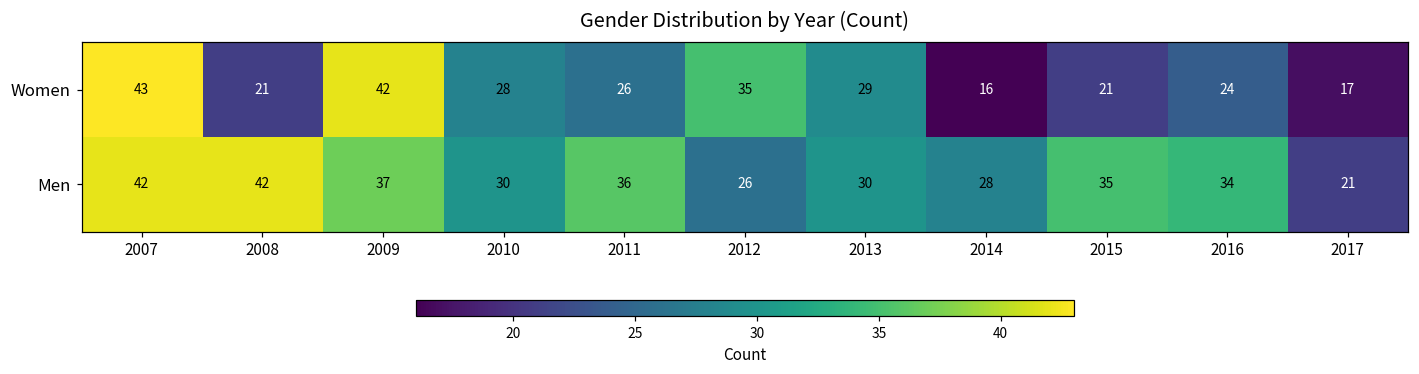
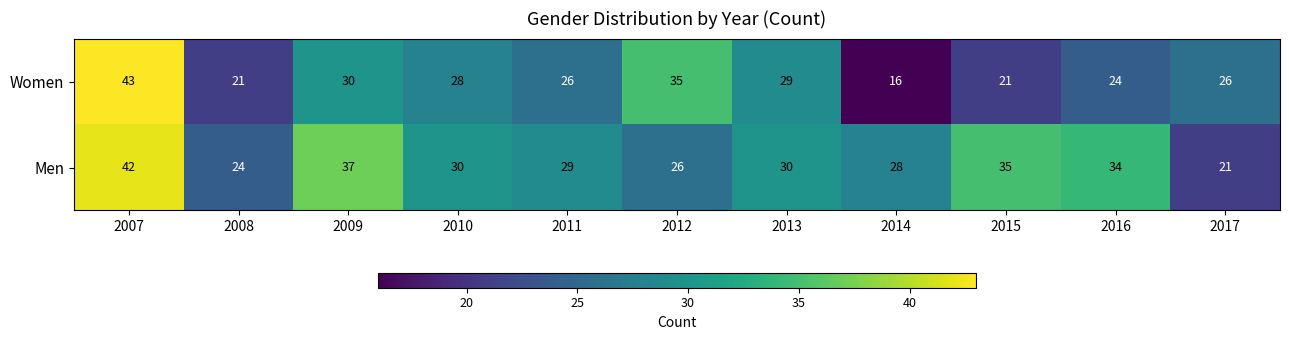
  {
    "Women": {
      "2007": 43,
      "2008": 21,
-     "2009": 42,
+     "2009": 30,
      "2010": 28,
      "2011": 26,
      "2012": 35,
      "2013": 29,
      "2014": 16,
      "2015": 21,
      "2016": 24,
-     "2017": 17
+     "2017": 26
    },
    "Men": {
      "2007": 42,
-     "2008": 42,
+     "2008": 24,
      "2009": 37,
      "2010": 30,
-     "2011": 36,
+     "2011": 29,
      "2012": 26,
      "2013": 30,
      "2014": 28,
      "2015": 35,
      "2016": 34,
      "2017": 21
    }
  }
